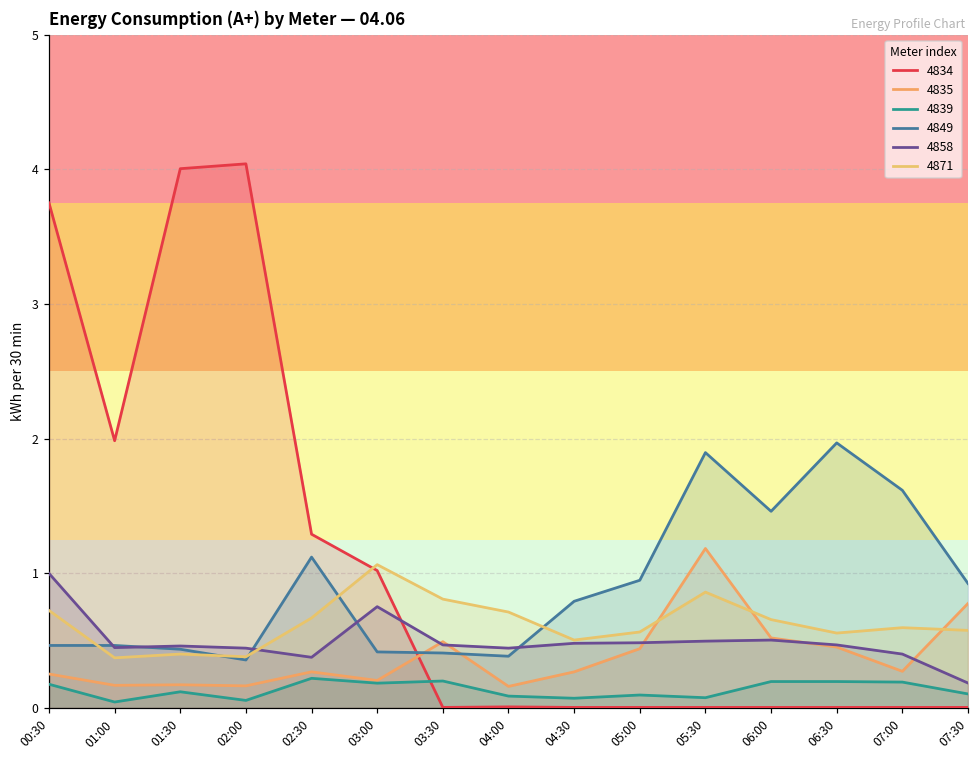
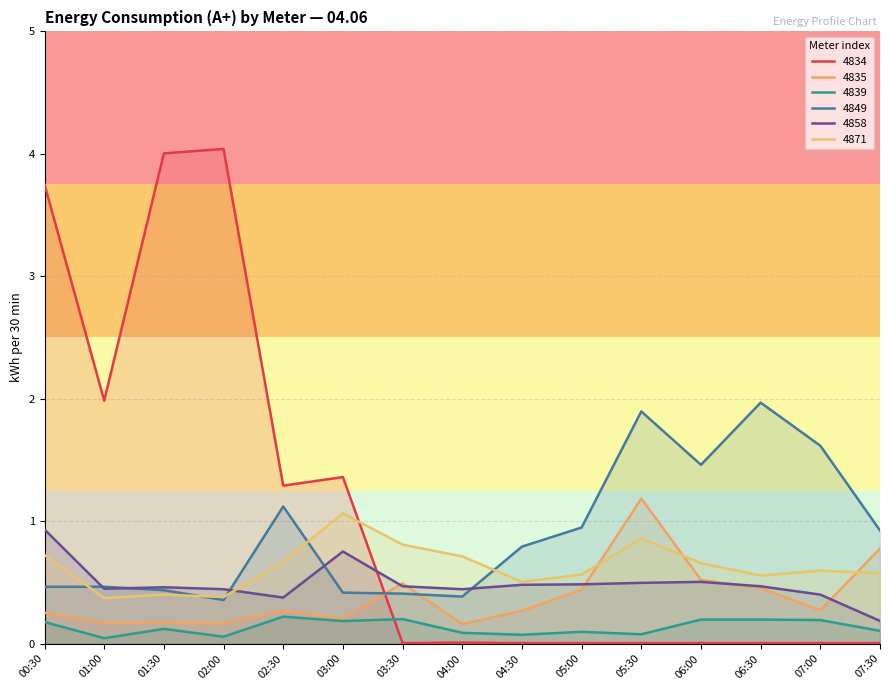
  {
    "4834": {
      "00:30": 3.75,
      "01:00": 1.98,
      "01:30": 4.00,
      "02:00": 4.04,
      "02:30": 1.29,
-     "03:00": 1.02,
+     "03:00": 1.36,
      "03:30": 0.00,
      "04:00": 0.01,
      "04:30": 0.00,
      "05:00": 0.00,
      "05:30": 0.00,
      "06:00": 0.00,
      "06:30": 0.00,
      "07:00": 0.00,
      "07:30": 0.00
    },
    "4858": {
-     "00:30": 1.00,
+     "00:30": 0.93,
      "01:30": 0.46,
      "02:00": 0.44,
      "02:30": 0.38,
      "03:00": 0.75,
      "03:30": 0.47,
      "04:00": 0.44,
      "04:30": 0.48,
      "05:00": 0.48,
      "05:30": 0.50,
      "07:00": 0.40,
      "07:30": 0.19
    }
  }
